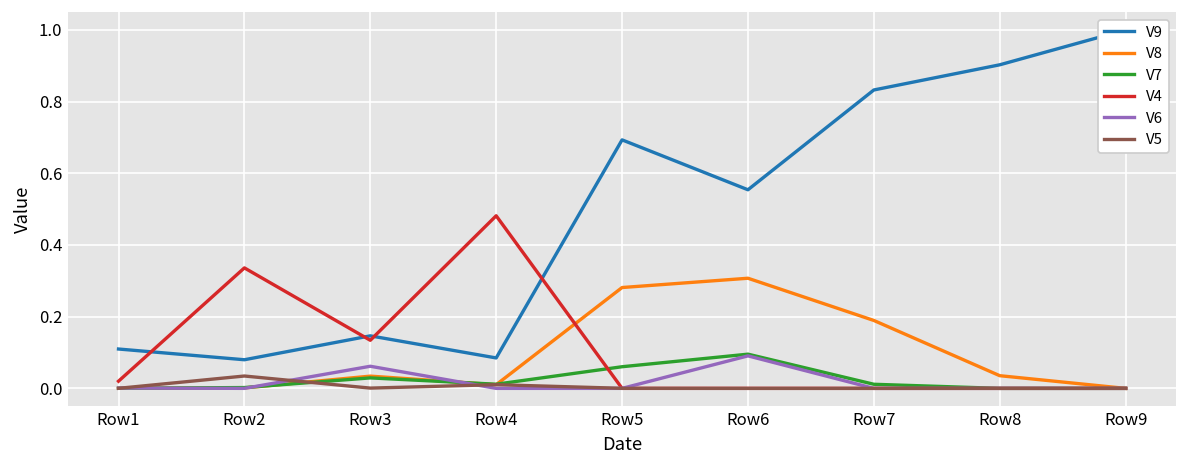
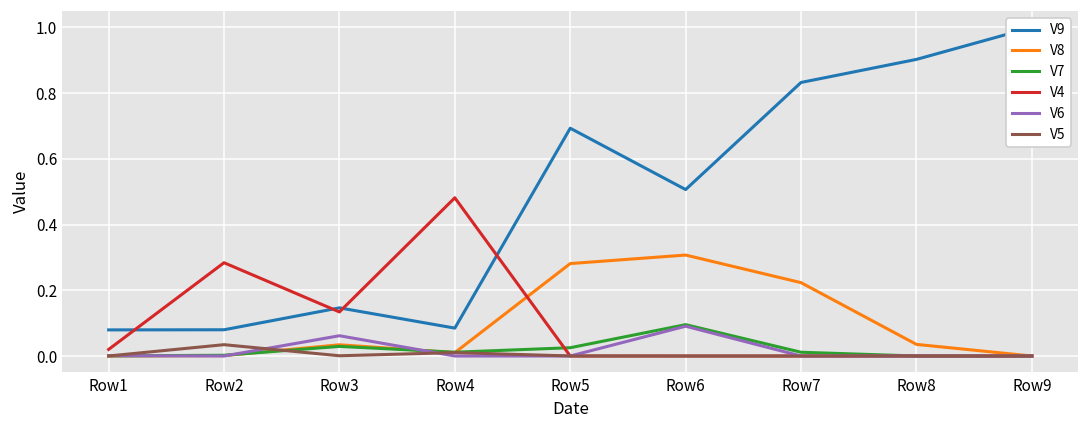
  {
    "V9": {
-     "Row1": 0.11,
+     "Row1": 0.08,
      "Row2": 0.08,
      "Row3": 0.15,
      "Row4": 0.08,
      "Row5": 0.69,
-     "Row6": 0.55,
+     "Row6": 0.51,
      "Row7": 0.83,
      "Row8": 0.90
    },
    "V8": {
      "Row5": 0.28,
      "Row6": 0.31,
-     "Row7": 0.19,
+     "Row7": 0.22,
      "Row8": 0.04
    },
    "V7": {
-     "Row5": 0.06,
+     "Row5": 0.03,
      "Row7": 0.01
    },
    "V4": {
      "Row1": 0.02,
-     "Row2": 0.34,
+     "Row2": 0.28,
      "Row3": 0.13,
      "Row4": 0.48
    },
    "V6": {
      "Row3": 0.06,
      "Row4": 0.00
    },
    "V5": {
      "Row2": 0.03,
      "Row3": 0.00
    }
  }
